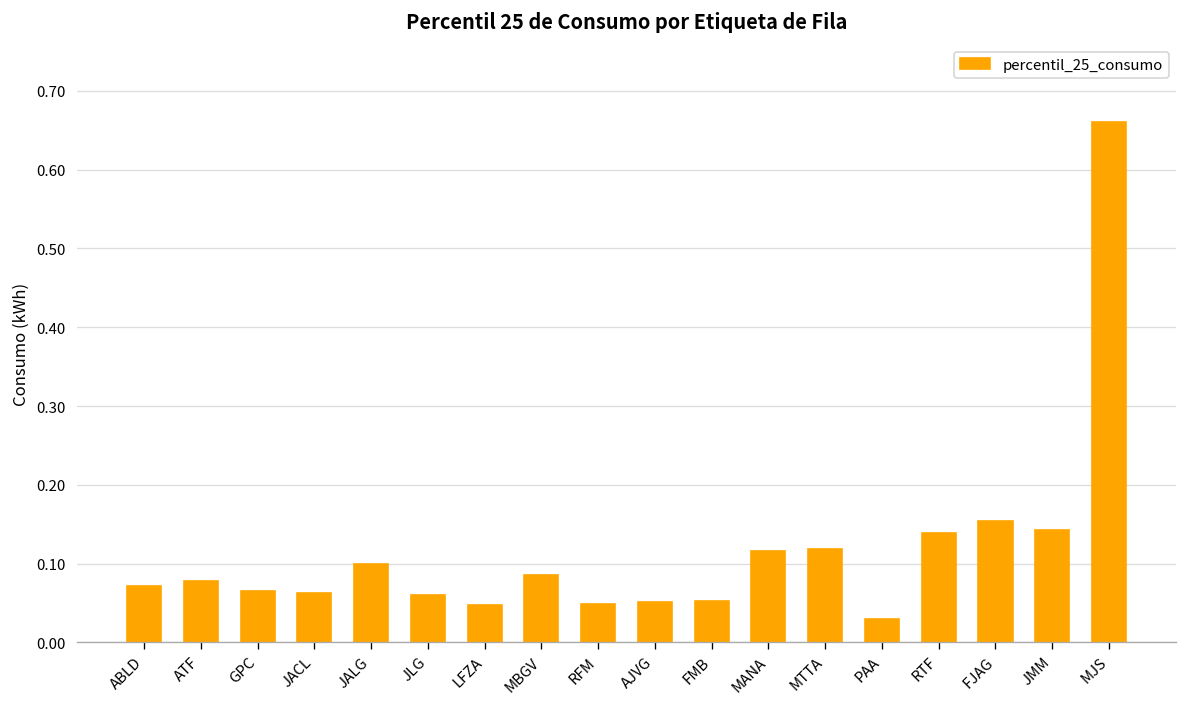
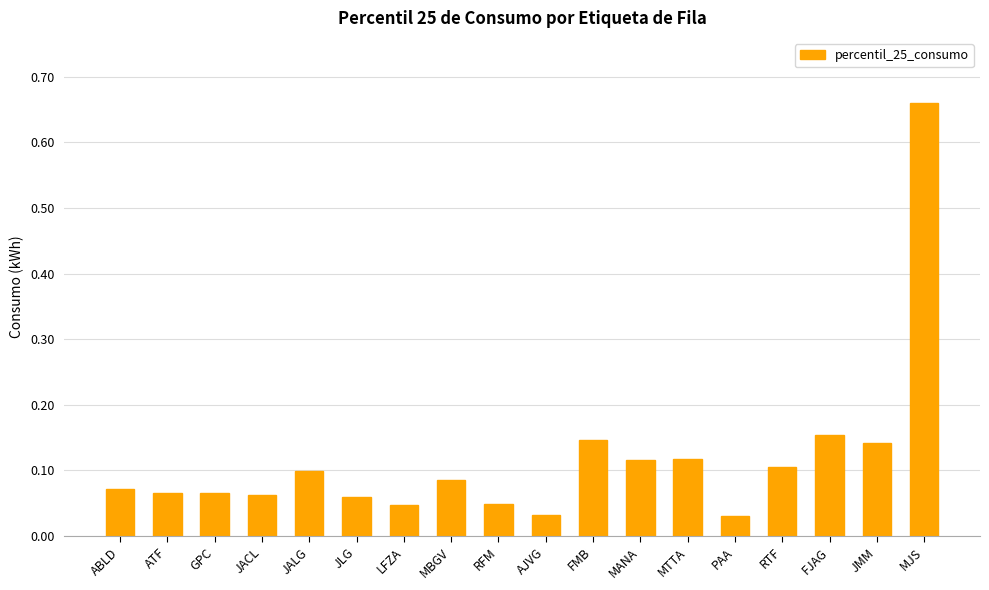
  {
    "ABLD": 0.07,
-   "ATF": 0.08,
+   "ATF": 0.07,
    "GPC": 0.07,
    "JACL": 0.06,
    "JALG": 0.10,
    "JLG": 0.06,
    "LFZA": 0.05,
    "MBGV": 0.09,
    "RFM": 0.05,
-   "AJVG": 0.05,
-   "FMB": 0.05,
+   "AJVG": 0.03,
+   "FMB": 0.15,
    "MANA": 0.12,
    "MTTA": 0.12,
    "PAA": 0.03,
-   "RTF": 0.14,
+   "RTF": 0.11,
    "FJAG": 0.15,
    "JMM": 0.14,
    "MJS": 0.66
  }
